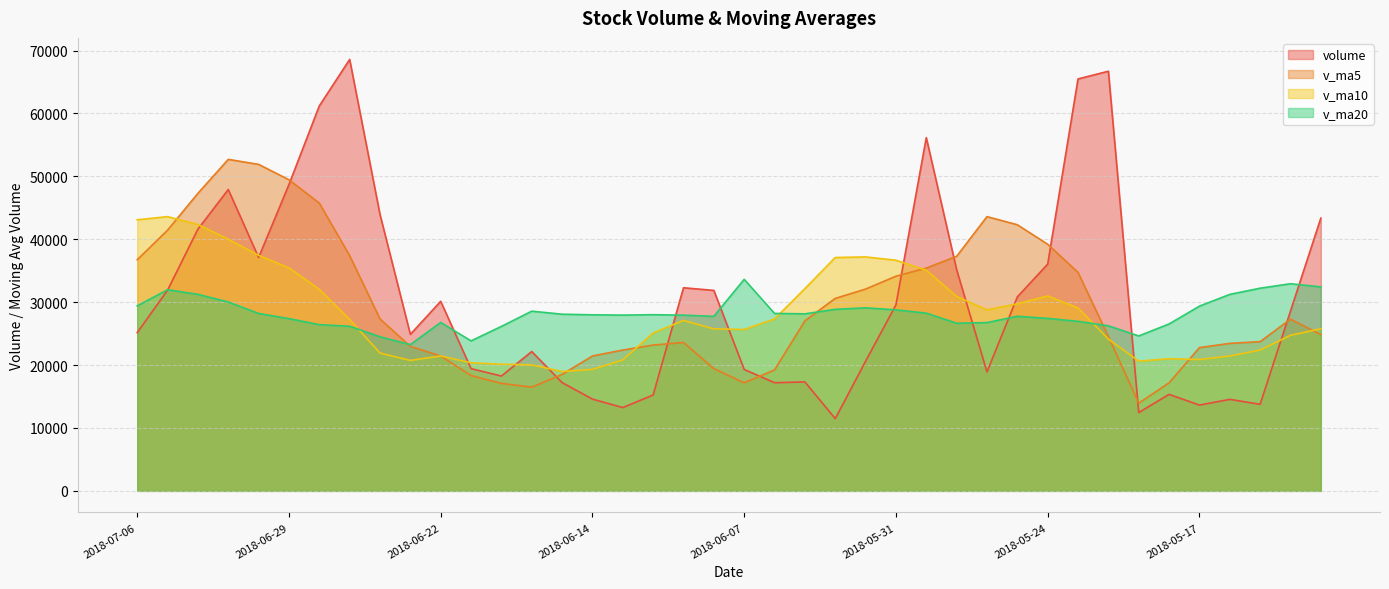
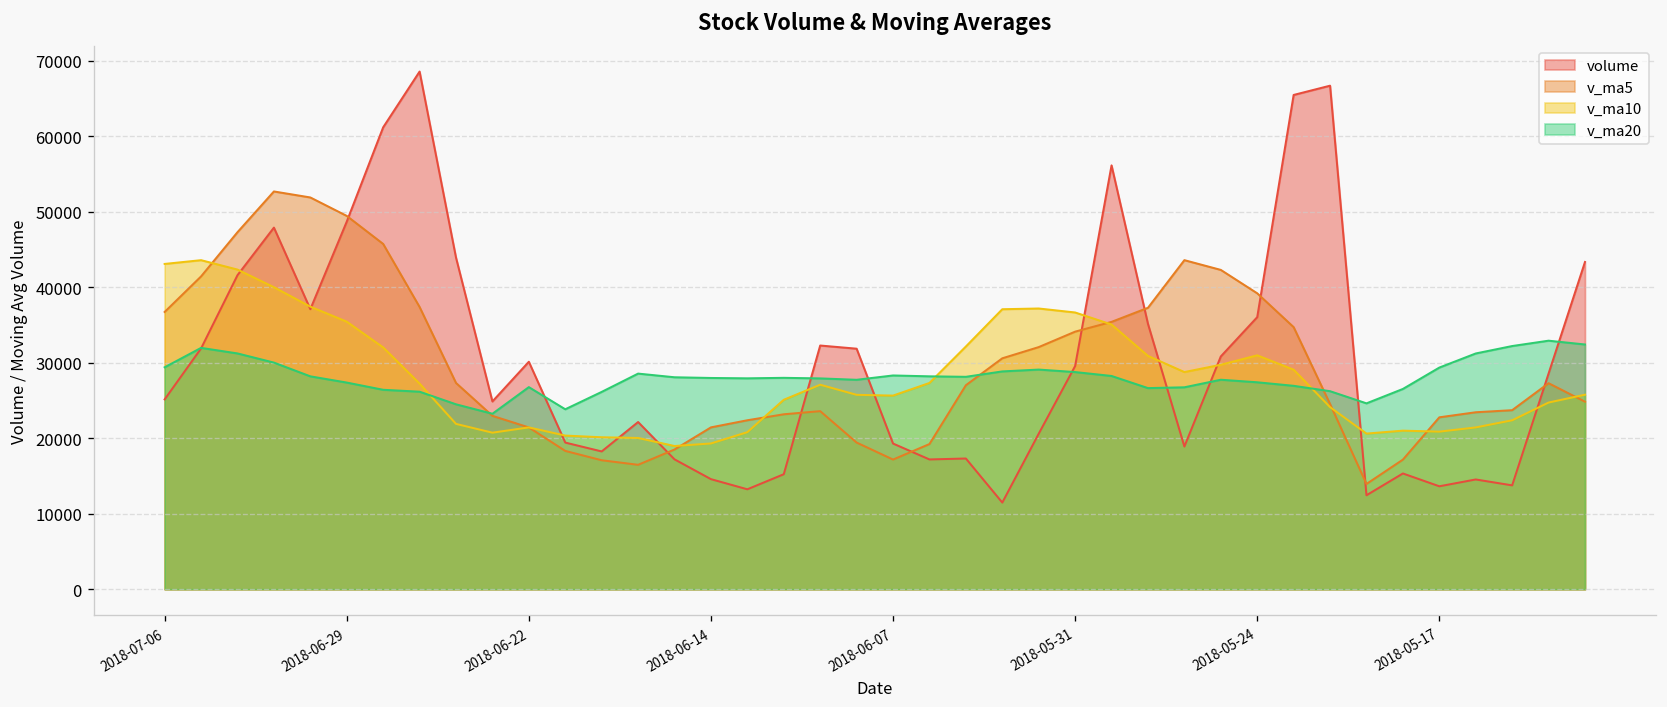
  {
    "v_ma20": {
      "2018-07-06": 29000,
      "2018-06-29": 27000,
      "2018-06-22": 27000,
      "2018-06-14": 28000,
-     "2018-06-07": 34000,
+     "2018-06-07": 28000,
      "2018-05-31": 29000,
      "2018-05-24": 27000,
      "2018-05-17": 29000
    }
  }
